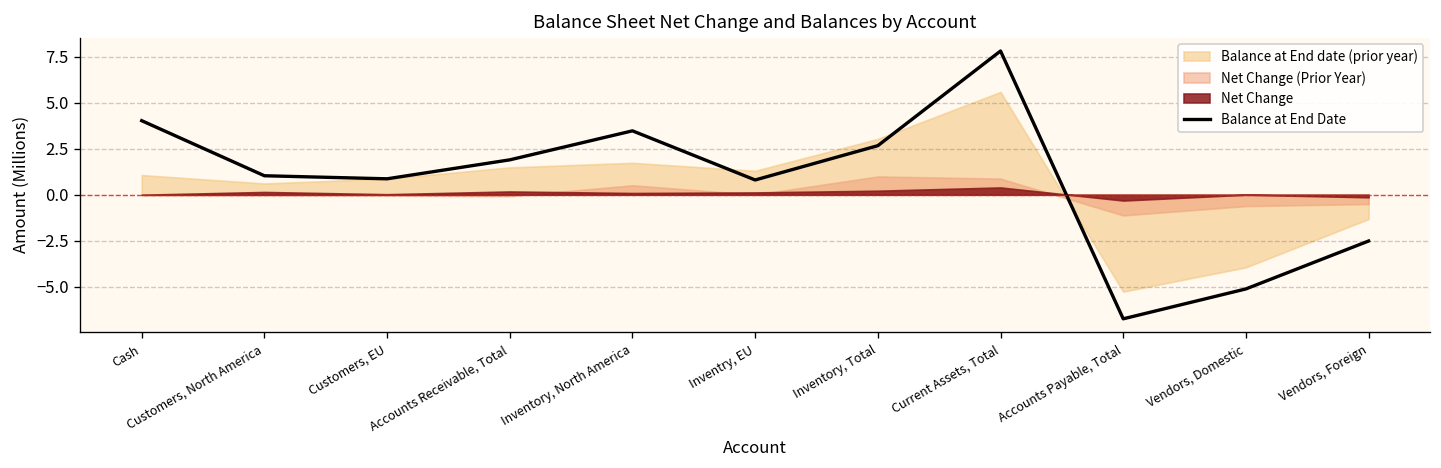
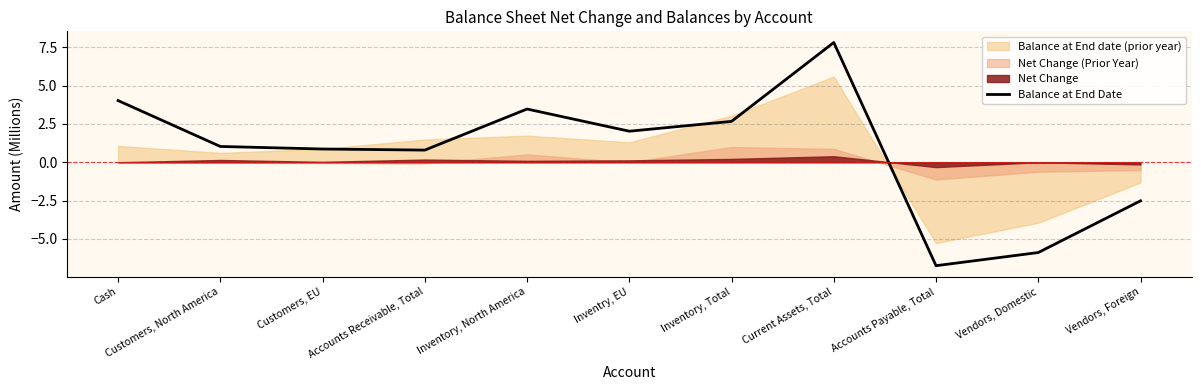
  {
    "Balance at End Date": {
      "Cash": 4.0,
      "Customers, North America": 1.0,
-     "Accounts Receivable, Total": 1.9,
+     "Accounts Receivable, Total": 0.8,
      "Inventory, North America": 3.5,
-     "Inventry, EU": 0.8,
+     "Inventry, EU": 2.0,
      "Inventory, Total": 2.7,
      "Current Assets, Total": 7.8,
      "Accounts Payable, Total": -6.8,
-     "Vendors, Domestic": -5.1,
+     "Vendors, Domestic": -5.9,
      "Vendors, Foreign": -2.5
    }
  }
